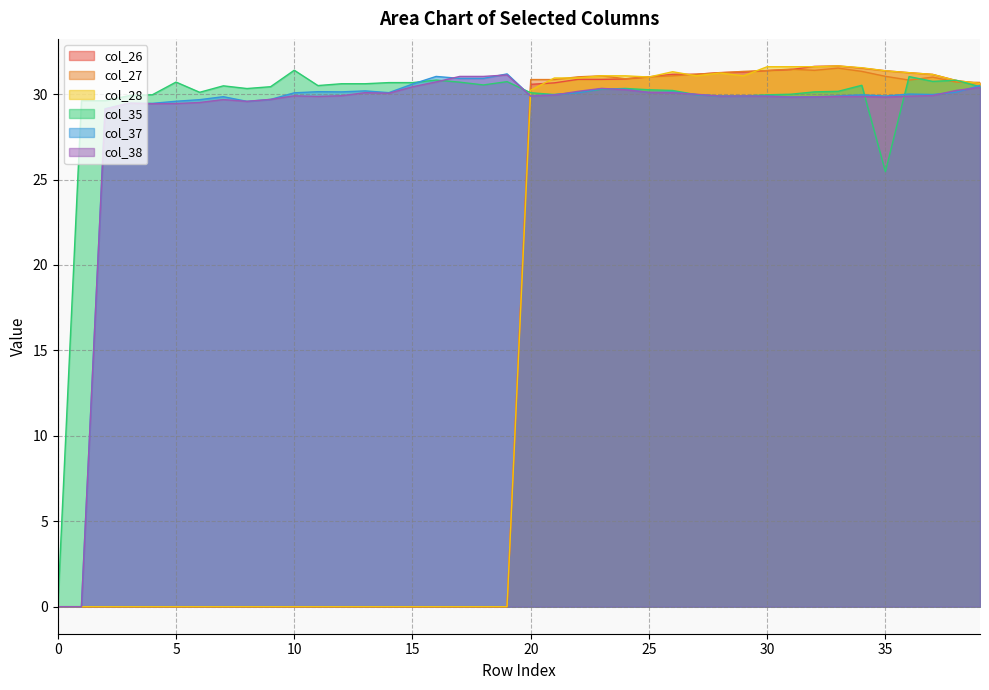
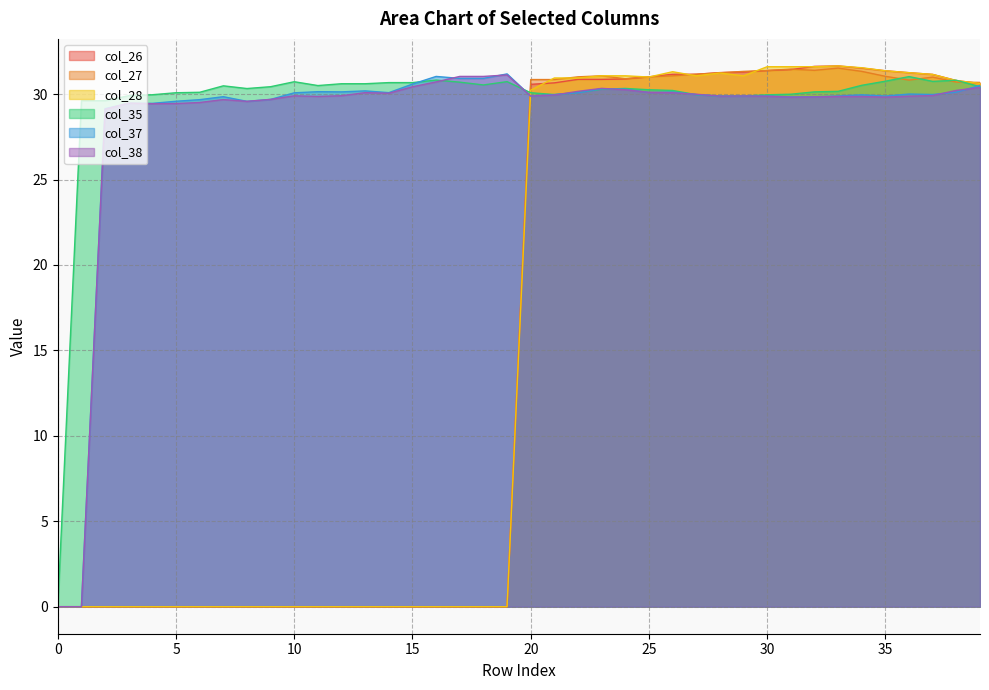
  {
    "col_35": {
-     "5": 30.7,
-     "10": 31.4,
+     "5": 30.1,
+     "10": 30.7,
      "25": 30.3,
-     "35": 25.5
+     "35": 30.8
    },
    "col_37": {
      "10": 30.1
    },
    "col_38": {
      "10": 29.9,
      "15": 30.4
    }
  }
